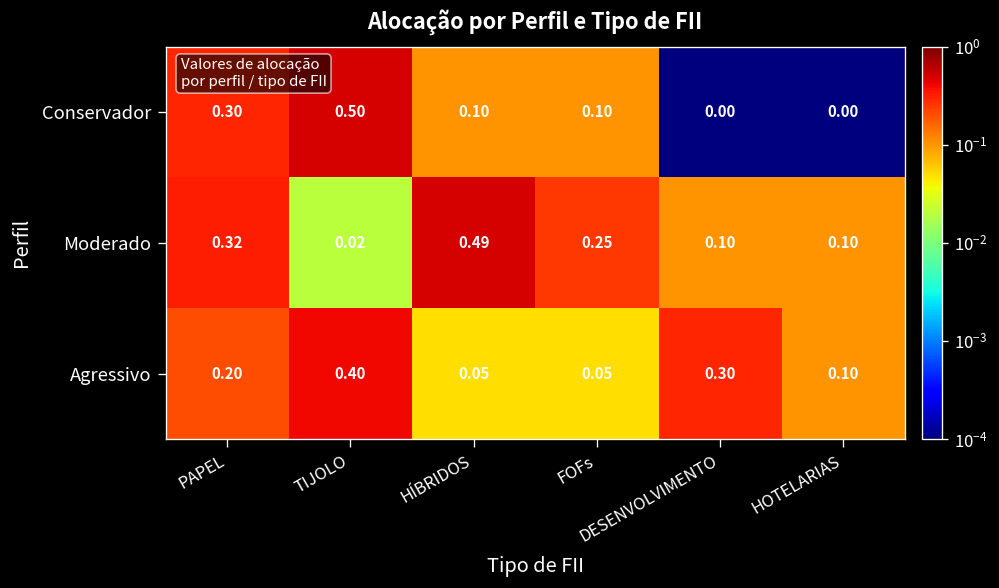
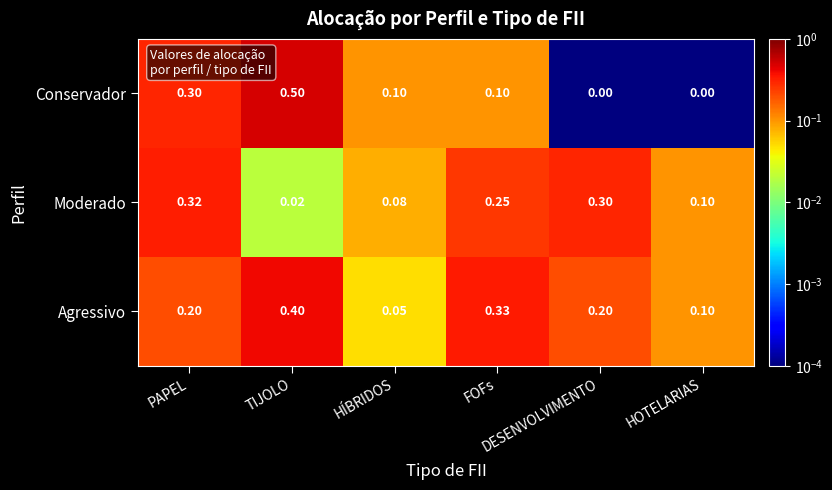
  {
    "Conservador": {
      "PAPEL": 0.30,
      "TIJOLO": 0.50,
      "HÍBRIDOS": 0.10,
      "FOFs": 0.10,
      "DESENVOLVIMENTO": 0.00,
      "HOTELARIAS": 0.00
    },
    "Moderado": {
      "PAPEL": 0.32,
      "TIJOLO": 0.02,
-     "HÍBRIDOS": 0.49,
+     "HÍBRIDOS": 0.08,
      "FOFs": 0.25,
-     "DESENVOLVIMENTO": 0.10,
+     "DESENVOLVIMENTO": 0.30,
      "HOTELARIAS": 0.10
    },
    "Agressivo": {
      "PAPEL": 0.20,
      "TIJOLO": 0.40,
      "HÍBRIDOS": 0.05,
-     "FOFs": 0.05,
-     "DESENVOLVIMENTO": 0.30,
+     "FOFs": 0.33,
+     "DESENVOLVIMENTO": 0.20,
      "HOTELARIAS": 0.10
    }
  }
